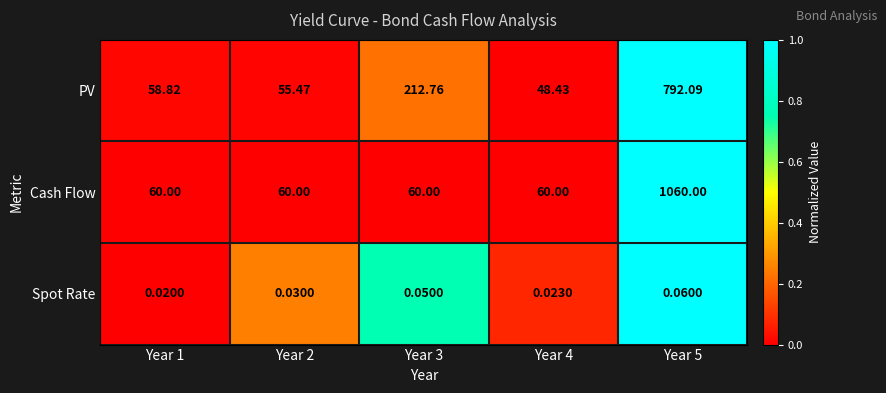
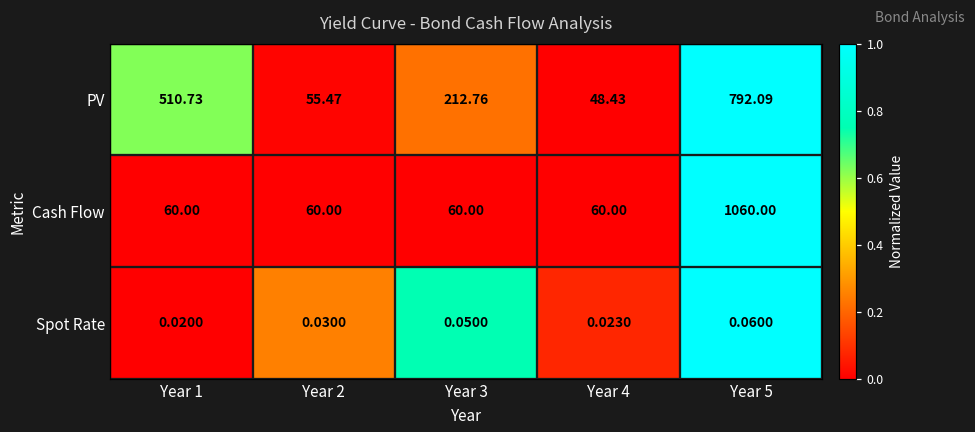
  {
    "PV": {
-     "Year 1": 58.82,
+     "Year 1": 510.73,
      "Year 2": 55.47,
      "Year 3": 212.76,
      "Year 4": 48.43,
      "Year 5": 792.09
    },
    "Cash Flow": {
      "Year 1": 60.00,
      "Year 2": 60.00,
      "Year 3": 60.00,
      "Year 4": 60.00,
      "Year 5": 1060.00
    },
    "Spot Rate": {
      "Year 1": 0.0200,
      "Year 2": 0.0300,
      "Year 3": 0.0500,
      "Year 4": 0.0230,
      "Year 5": 0.0600
    }
  }
